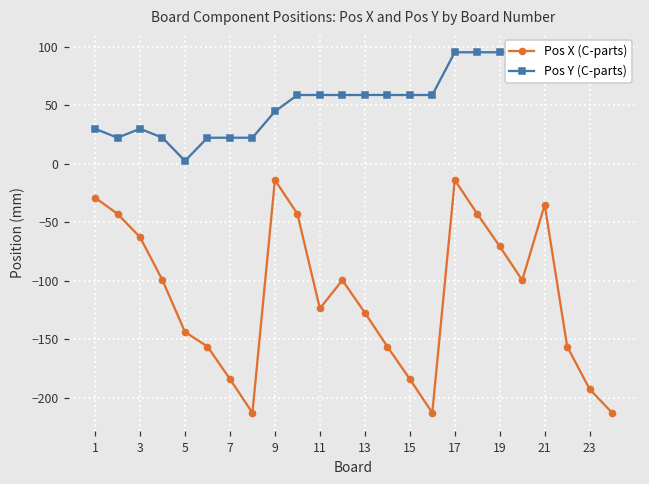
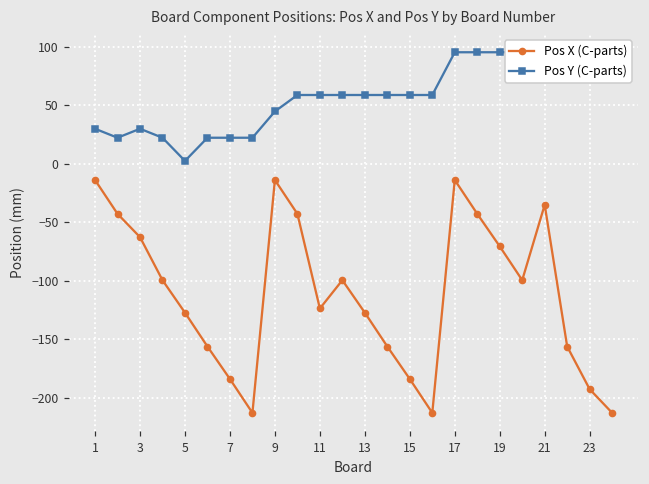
  {
    "Pos X (C-parts)": {
-     "1": -29,
+     "1": -14,
      "3": -63,
-     "5": -144,
+     "5": -127,
      "7": -184,
      "9": -14,
      "11": -124,
      "13": -127,
      "15": -184,
      "17": -14,
      "19": -71,
      "21": -35,
      "23": -193
    },
    "Pos Y (C-parts)": {
      "1": 30,
      "3": 30,
      "5": 3,
      "7": 22,
      "9": 45,
      "11": 59,
      "13": 59,
      "15": 59,
      "17": 96,
      "19": 96
    }
  }
